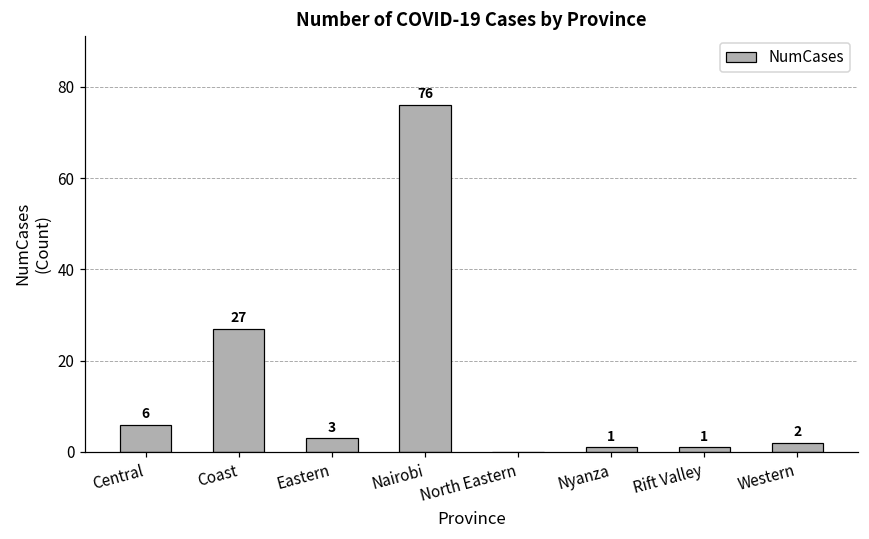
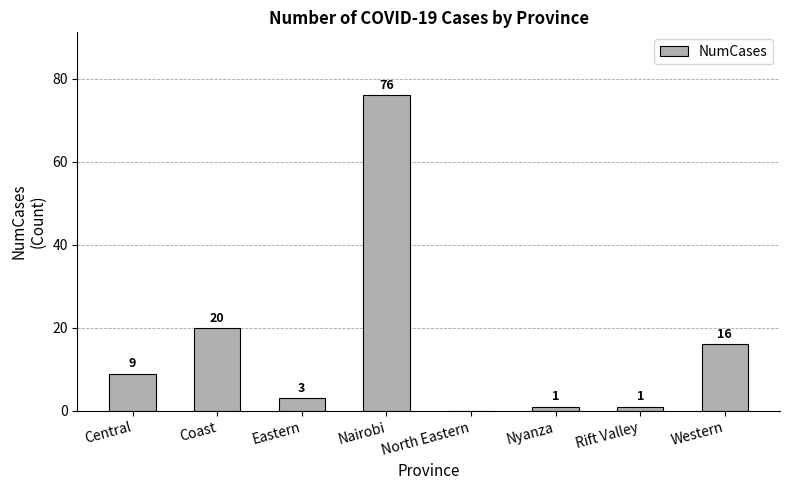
  {
-   "Central": 6,
-   "Coast": 27,
+   "Central": 9,
+   "Coast": 20,
    "Eastern": 3,
    "Nairobi": 76,
    "Nyanza": 1,
    "Rift Valley": 1,
-   "Western": 2
+   "Western": 16
  }
